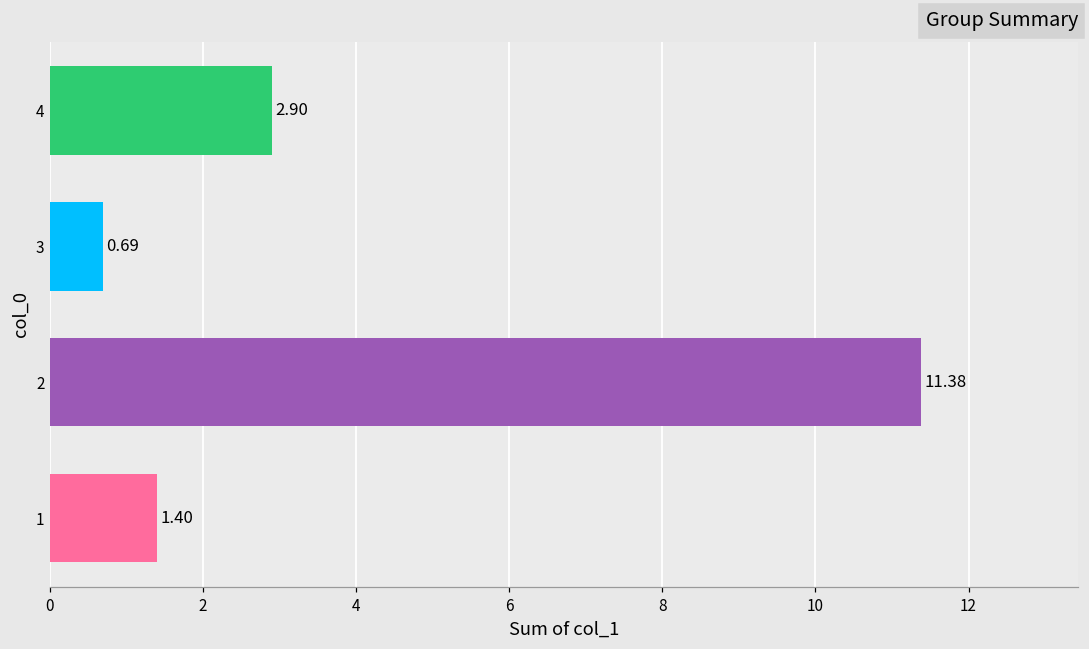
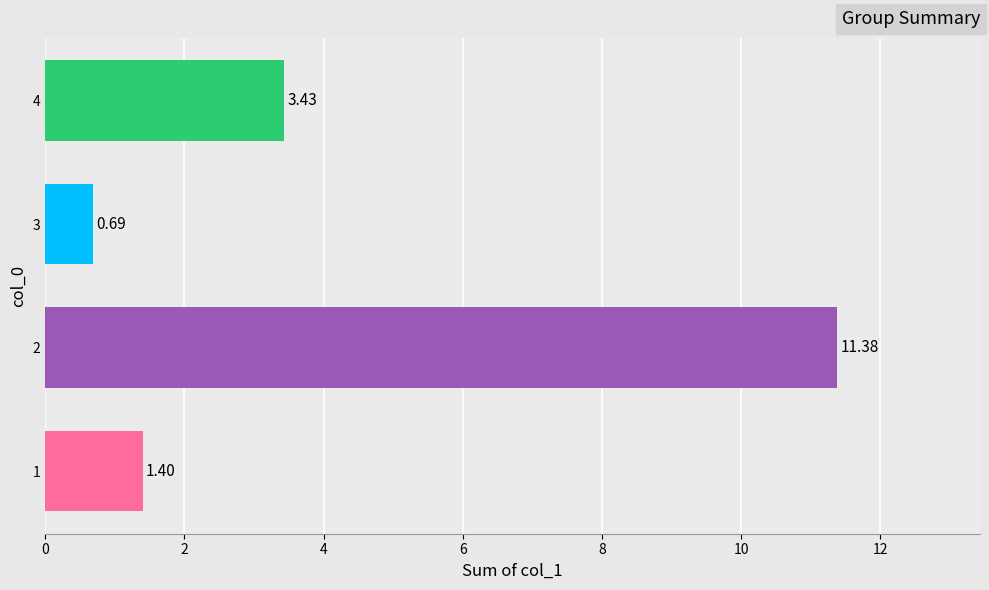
  {
-   "4": 2.90,
+   "4": 3.43,
    "3": 0.69,
    "2": 11.38,
    "1": 1.40
  }
